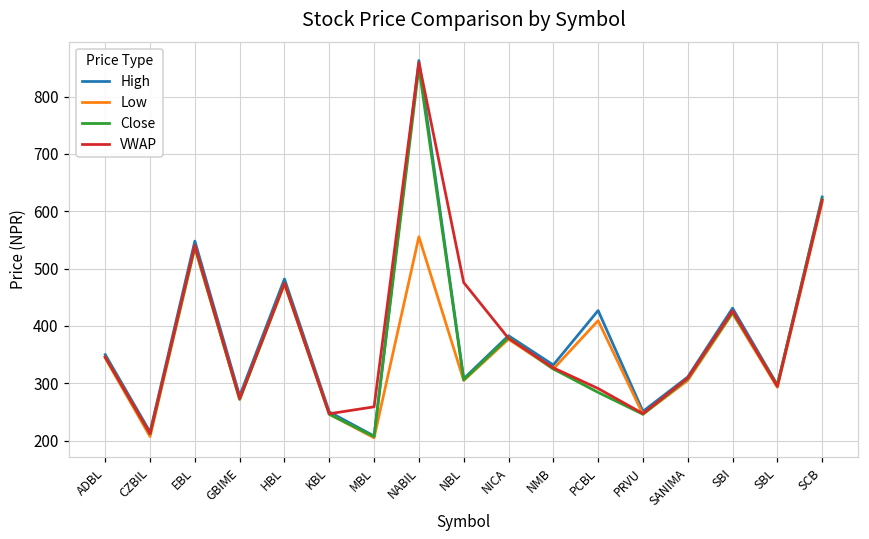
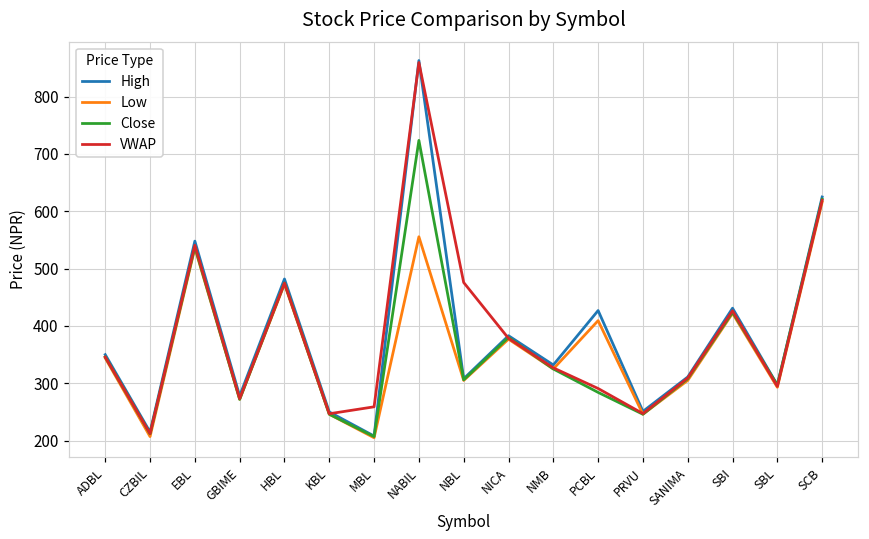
  {
    "High": {
      "EBL": 550,
      "HBL": 480,
      "NMB": 330,
      "PCBL": 430
    },
    "Low": {
      "CZBIL": 210,
      "NABIL": 560,
      "PCBL": 410
    },
    "Close": {
-     "NABIL": 850,
+     "NABIL": 720,
      "PCBL": 280
    },
    "VWAP": {
      "MBL": 260,
      "NBL": 480,
      "PCBL": 290
    }
  }
